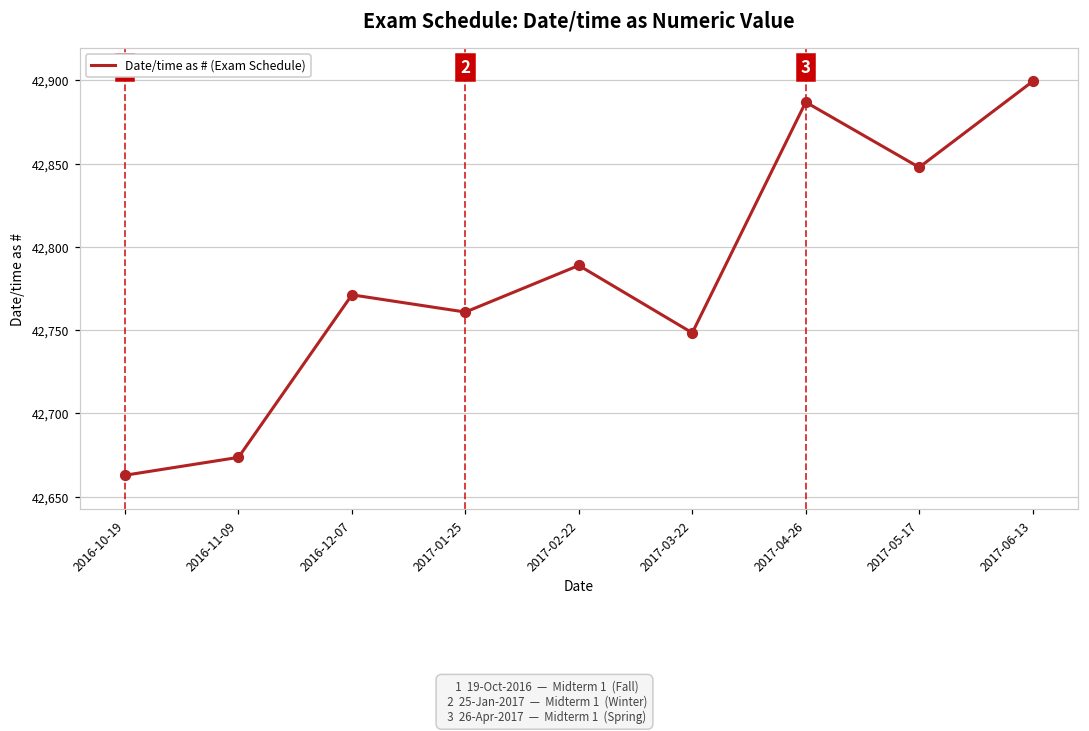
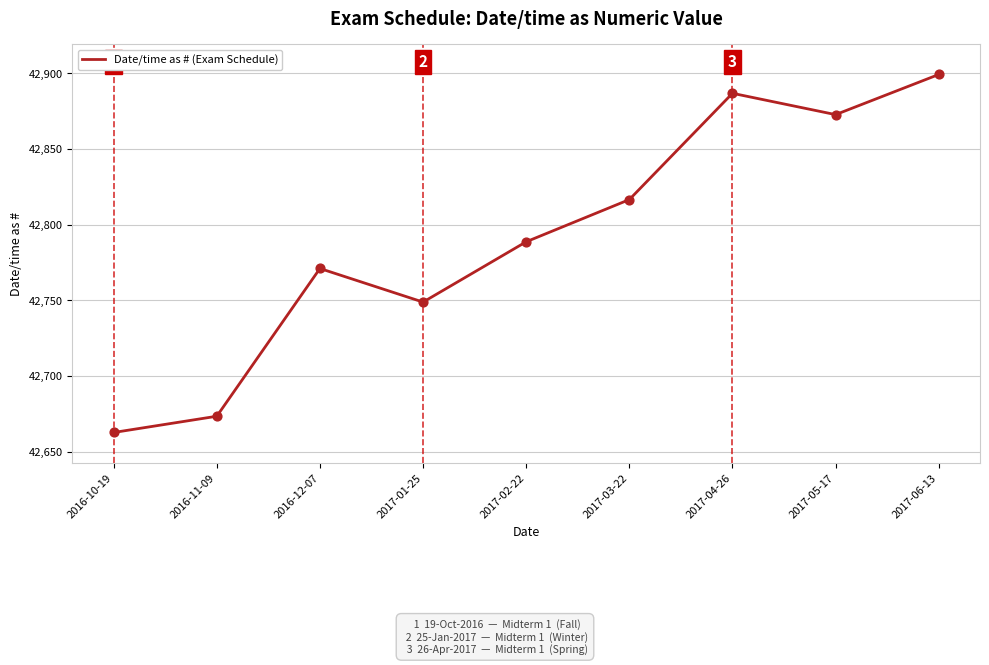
  {
    "2016-10-19": "42,663",
    "2016-11-09": "42,674",
    "2016-12-07": "42,771",
-   "2017-01-25": "42,761",
+   "2017-01-25": "42,749",
    "2017-02-22": "42,789",
-   "2017-03-22": "42,748",
-   "2017-05-17": "42,848",
+   "2017-03-22": "42,817",
+   "2017-05-17": "42,873",
    "2017-06-13": "42,899"
  }
